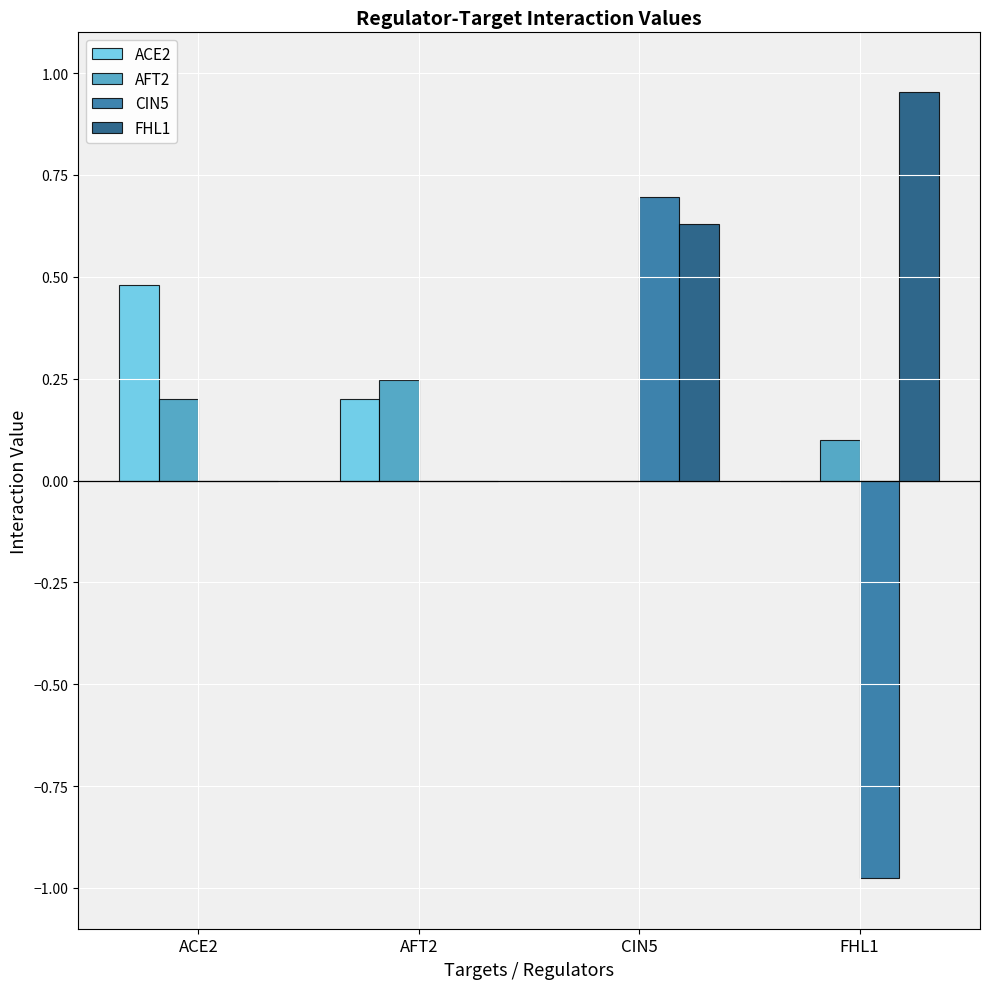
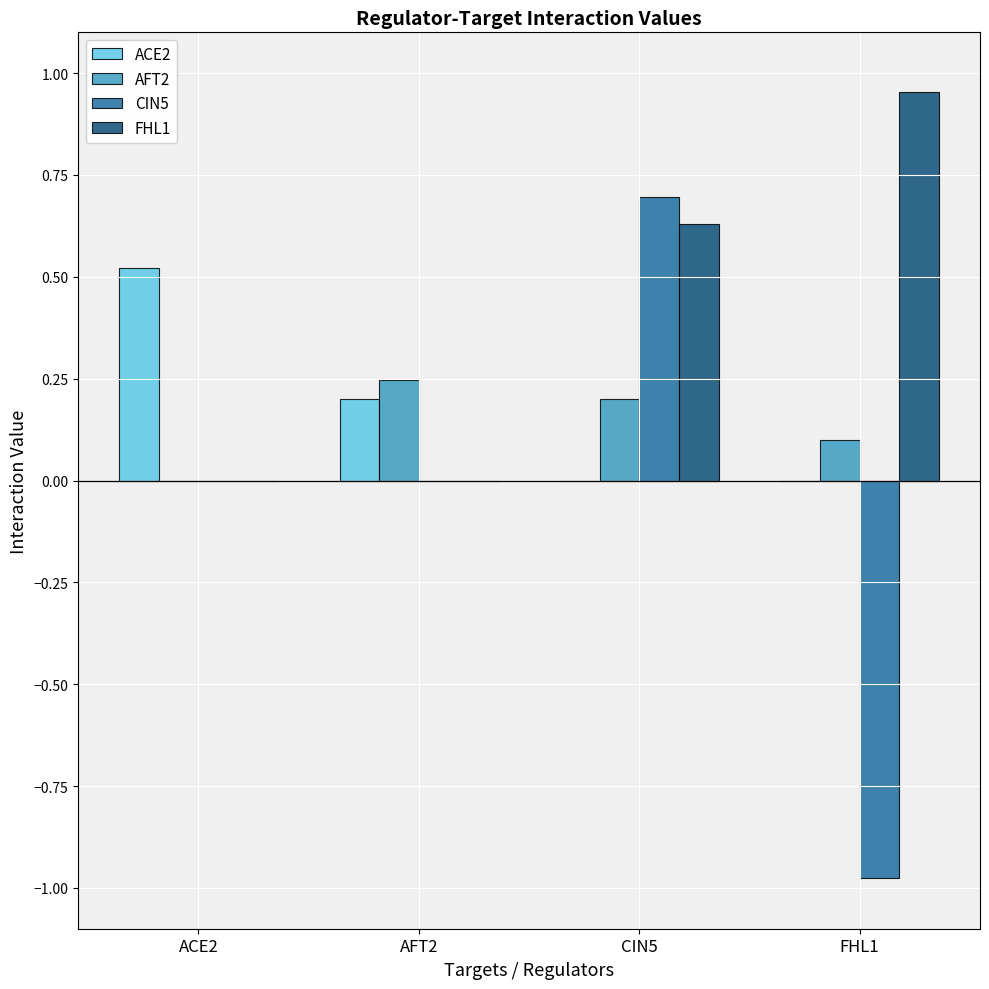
  {
    "ACE2": {
-     "ACE2": 0.48,
+     "ACE2": 0.52,
      "AFT2": 0.20,
      "CIN5": 0.00,
      "FHL1": 0.00
    },
    "AFT2": {
-     "ACE2": 0.2,
+     "ACE2": 0.0,
      "AFT2": 0.25,
-     "CIN5": 0.0,
+     "CIN5": 0.2,
      "FHL1": 0.1
    }
  }
